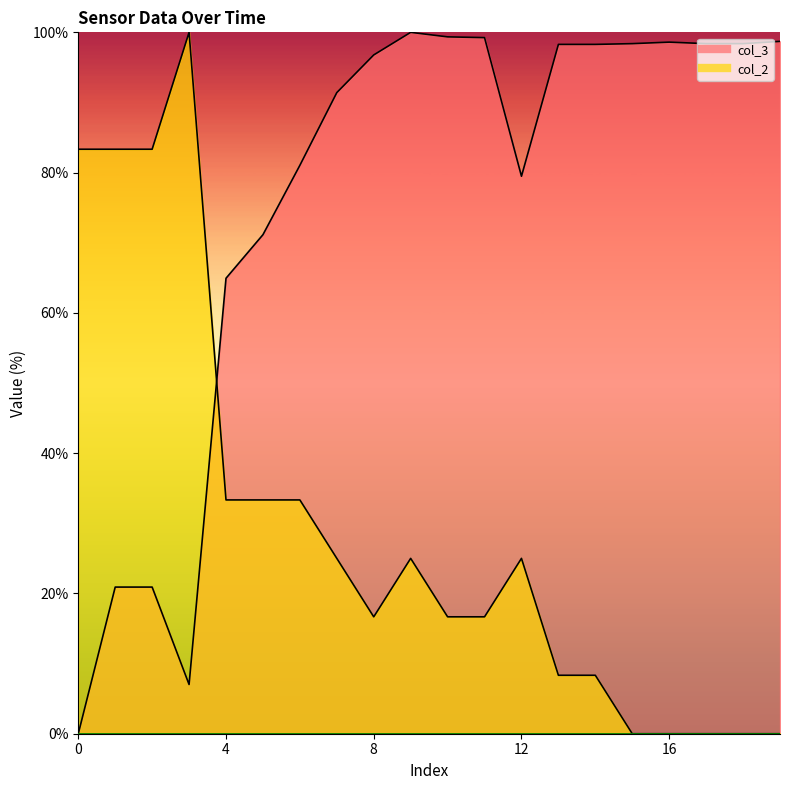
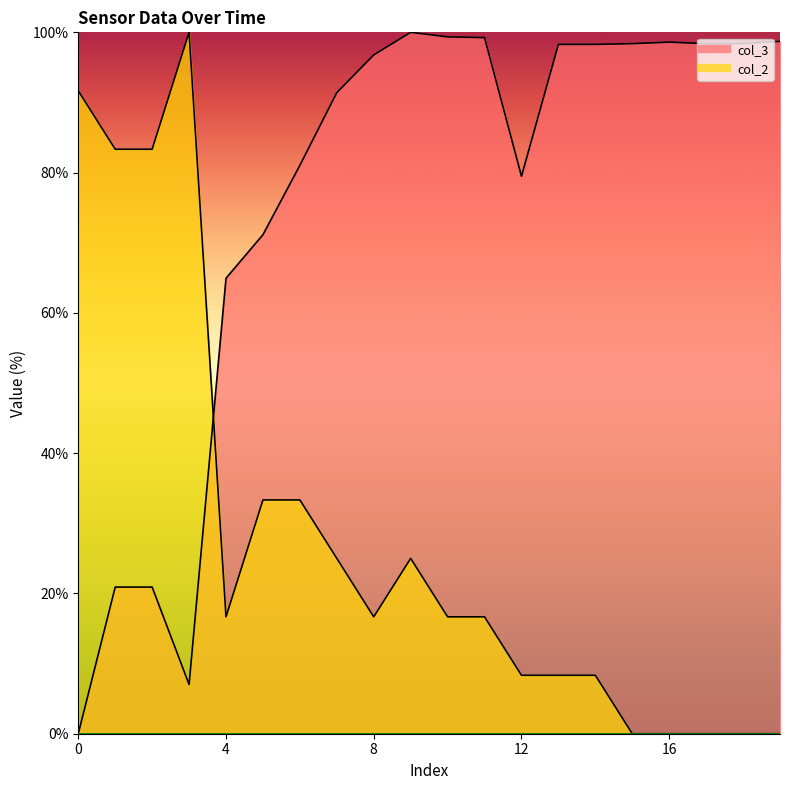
  {
    "col_3": {
      "0": "0%",
      "4": "65%",
      "8": "97%",
      "12": "79%",
      "16": "99%"
    },
    "col_2": {
-     "0": "83%",
-     "4": "33%",
+     "0": "92%",
+     "4": "17%",
      "8": "17%",
-     "12": "25%",
+     "12": "8%",
      "16": "0%"
    }
  }
